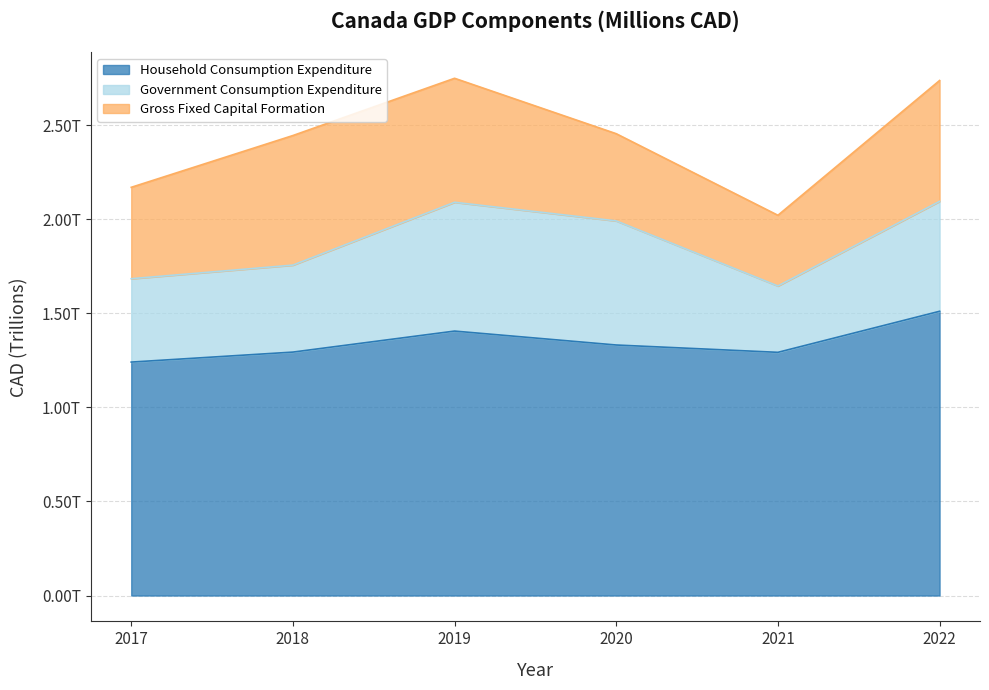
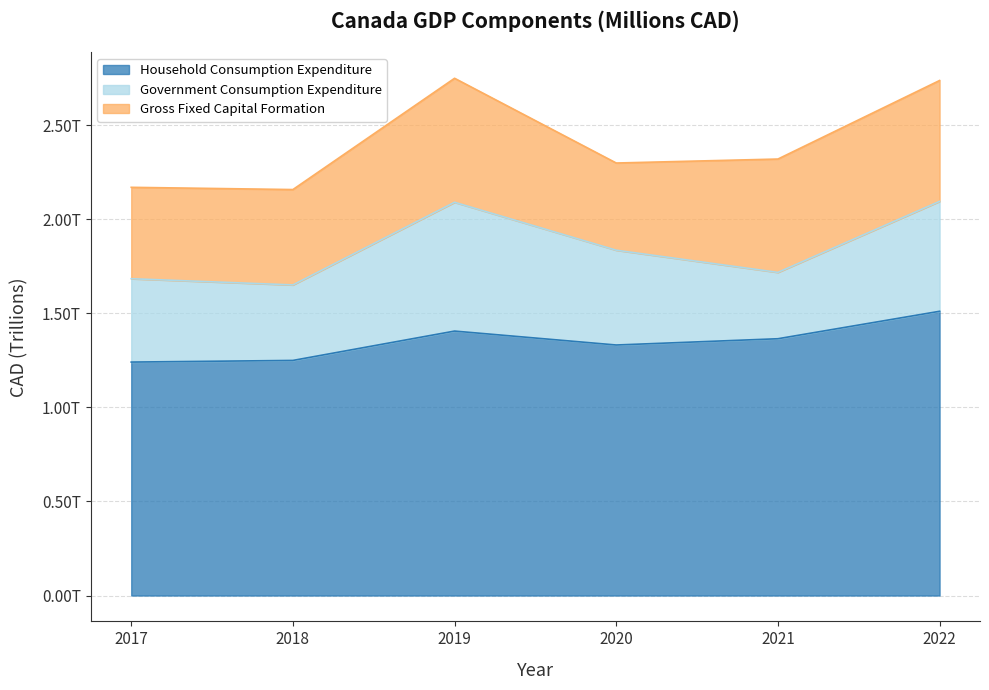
  {
    "Household Consumption Expenditure": {
      "2017": "1.24T",
-     "2018": "1.29T",
+     "2018": "1.25T",
      "2019": "1.41T",
      "2020": "1.33T",
-     "2021": "1.29T",
+     "2021": "1.37T",
      "2022": "1.51T"
    },
    "Government Consumption Expenditure": {
      "2017": "0.44T",
-     "2018": "0.46T",
+     "2018": "0.40T",
      "2019": "0.68T",
-     "2020": "0.66T",
+     "2020": "0.50T",
      "2021": "0.35T",
      "2022": "0.58T"
    },
    "Gross Fixed Capital Formation": {
      "2017": "0.49T",
-     "2018": "0.69T",
+     "2018": "0.51T",
      "2019": "0.66T",
      "2020": "0.46T",
-     "2021": "0.38T",
+     "2021": "0.60T",
      "2022": "0.64T"
    }
  }
